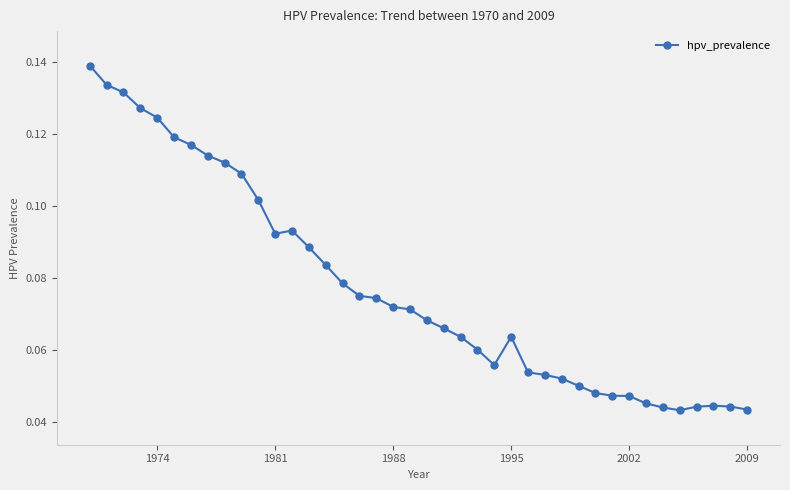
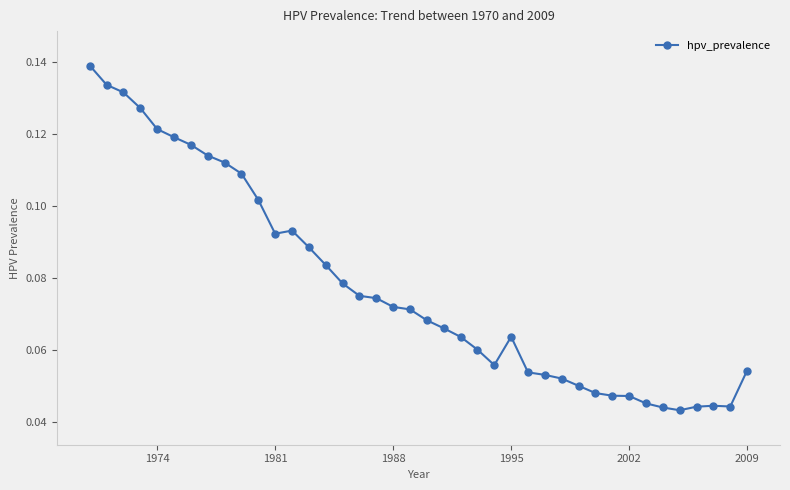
  {
-   "1974": 0.125,
+   "1974": 0.121,
    "1981": 0.092,
    "1988": 0.072,
    "1995": 0.064,
    "2002": 0.047,
-   "2009": 0.044
+   "2009": 0.054
  }
